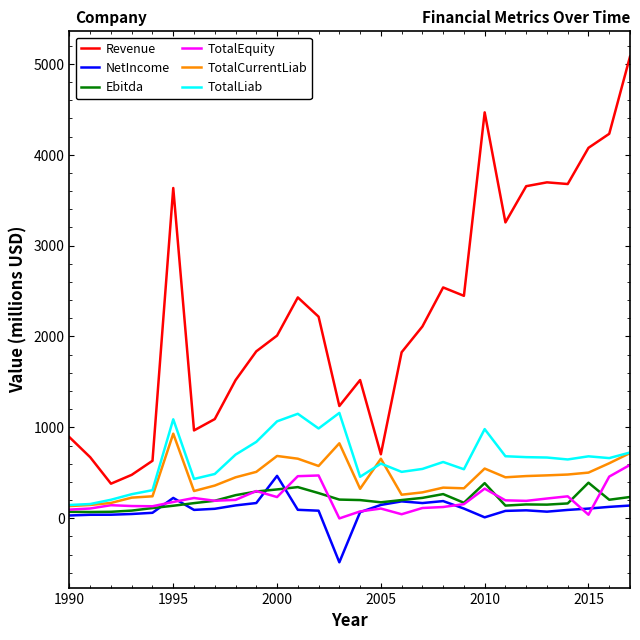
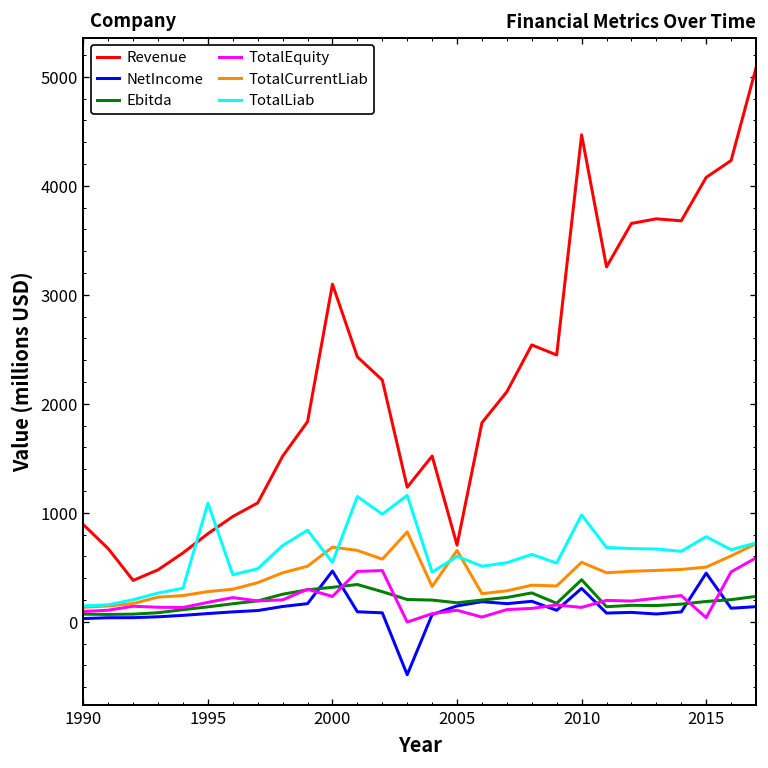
  {
    "Revenue": {
      "1990": 900,
-     "1995": 3600,
-     "2000": 2000,
+     "1995": 800,
+     "2000": 3100,
      "2005": 700,
      "2010": 4500,
      "2015": 4100
    },
    "NetIncome": {
      "1990": 0,
-     "1995": 200,
+     "1995": 100,
      "2000": 500,
      "2005": 100,
-     "2010": 0,
-     "2015": 100
+     "2010": 300,
+     "2015": 400
    },
    "Ebitda": {
      "1995": 100,
      "2000": 300,
      "2005": 200,
      "2010": 400,
-     "2015": 400
+     "2015": 200
    },
    "TotalEquity": {
      "1995": 200,
      "2000": 200,
      "2005": 100,
-     "2010": 300,
+     "2010": 100,
      "2015": 0
    },
    "TotalCurrentLiab": {
-     "1995": 900,
+     "1995": 300,
      "2000": 700,
      "2005": 700,
      "2010": 500,
      "2015": 500
    },
    "TotalLiab": {
      "1995": 1100,
-     "2000": 1100,
+     "2000": 500,
      "2005": 600,
      "2010": 1000,
-     "2015": 700
+     "2015": 800
    }
  }
